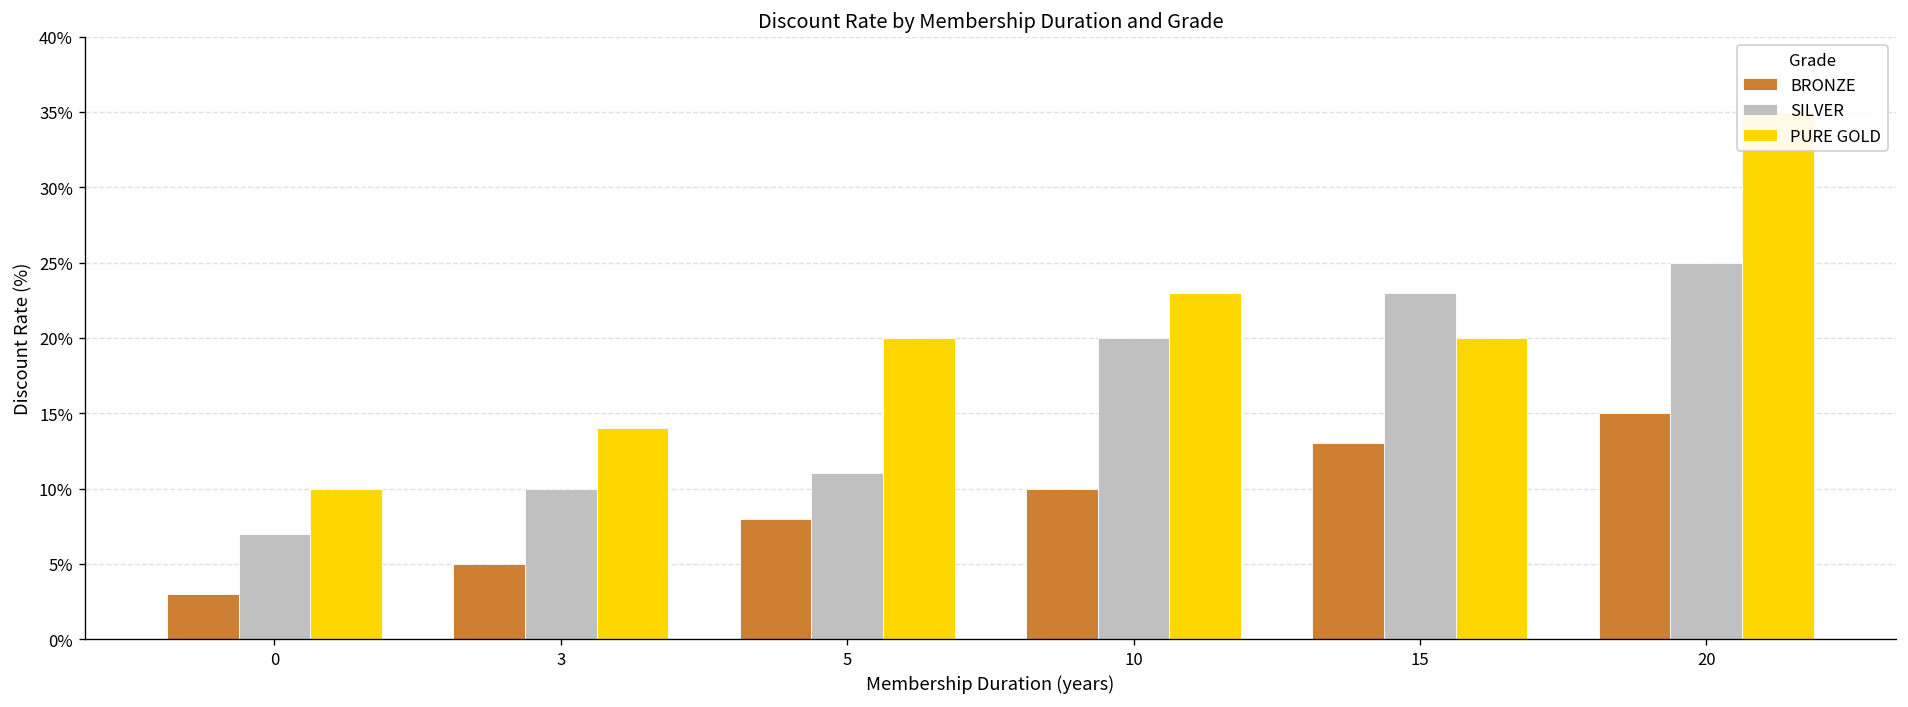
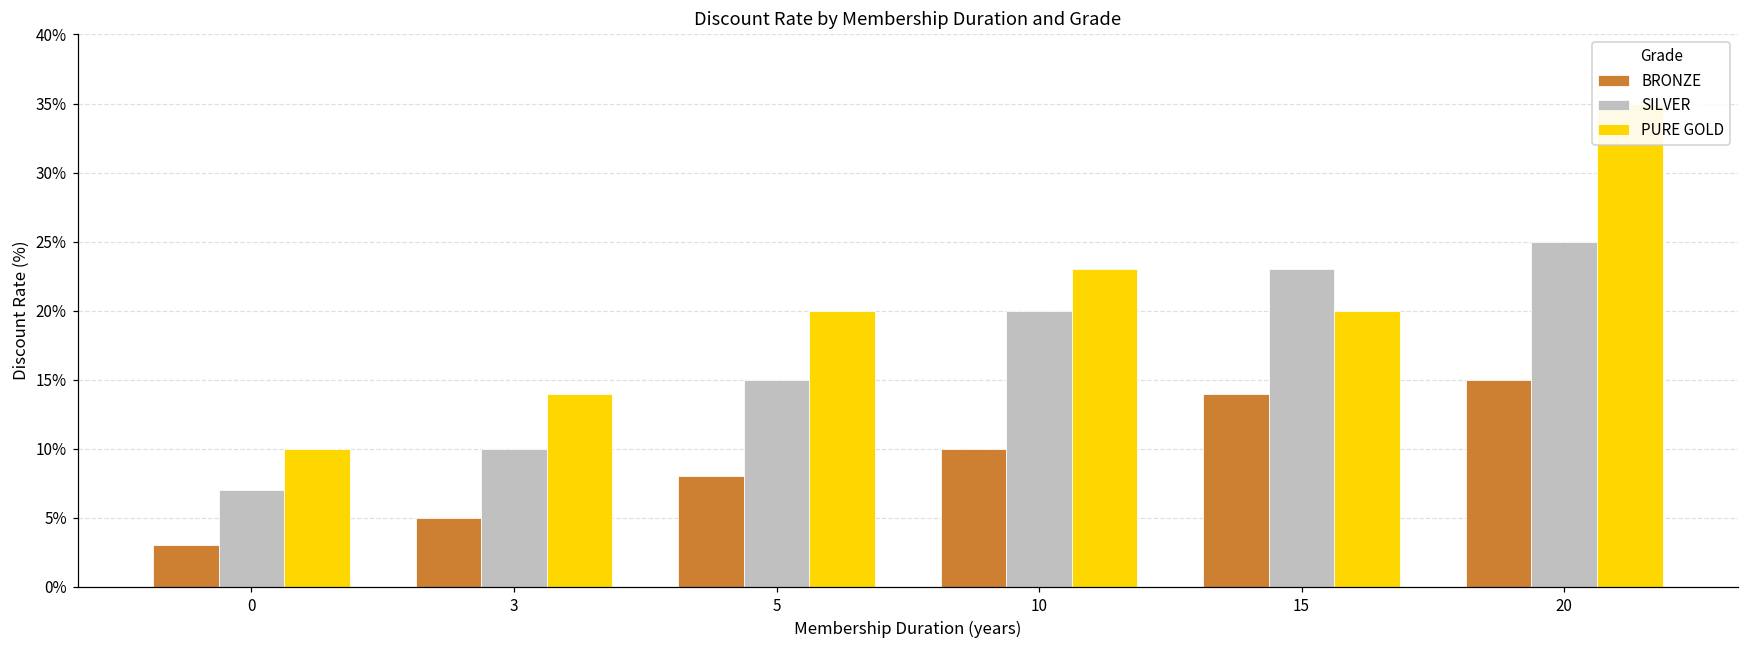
  {
    "BRONZE": {
      "0": "3.0%",
      "3": "5.0%",
      "5": "8.0%",
      "10": "10.0%",
-     "15": "13.0%",
+     "15": "14.0%",
      "20": "15.0%"
    },
    "SILVER": {
      "0": "7.0%",
      "3": "10.0%",
-     "5": "11.0%",
+     "5": "15.0%",
      "10": "20.0%",
      "15": "23.0%",
      "20": "25.0%"
    },
    "PURE GOLD": {
      "0": "10.0%",
      "3": "14.0%",
      "5": "20.0%",
      "10": "23.0%",
      "15": "20.0%"
    }
  }
